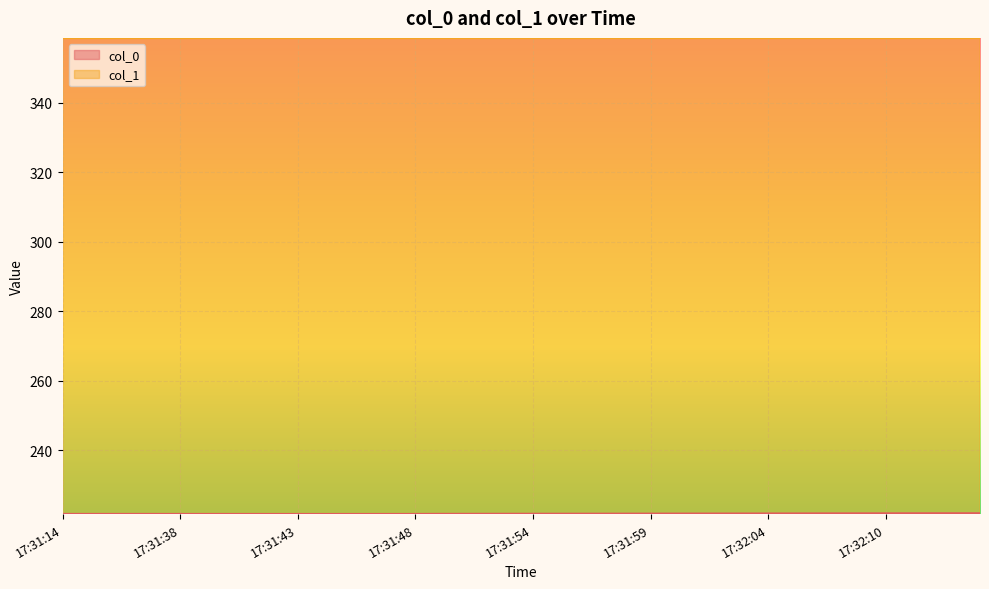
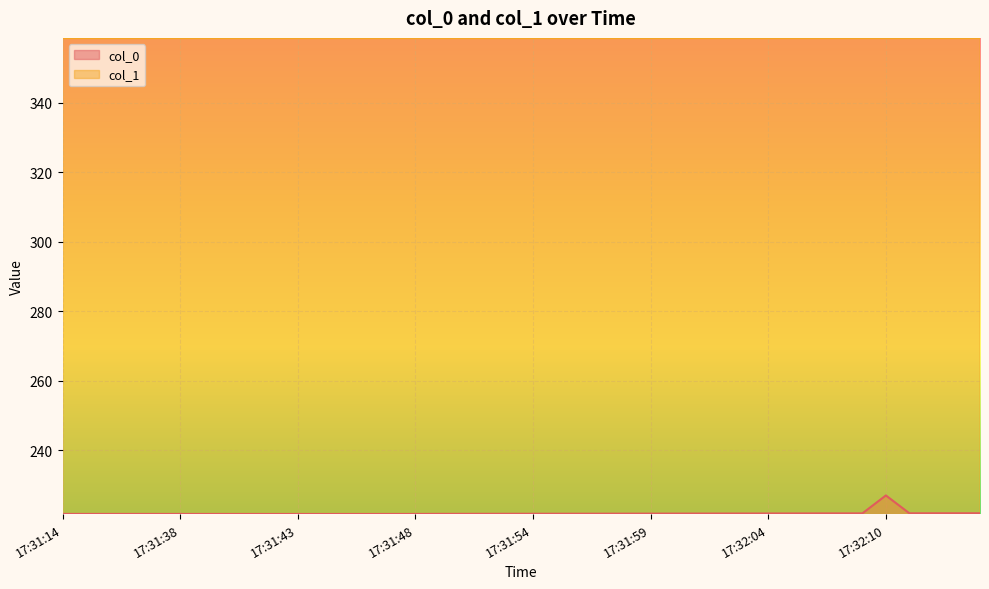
  {
    "col_0": {
      "17:31:14": 222,
      "17:31:38": 222,
      "17:31:43": 222,
      "17:31:48": 222,
      "17:31:54": 222,
      "17:31:59": 222,
      "17:32:04": 222,
-     "17:32:10": 222
+     "17:32:10": 227
    },
    "col_1": {
      "17:31:14": 359,
      "17:31:38": 359,
      "17:31:43": 359,
      "17:31:48": 359,
      "17:31:54": 359,
      "17:31:59": 359,
      "17:32:04": 359,
      "17:32:10": 359
    }
  }
